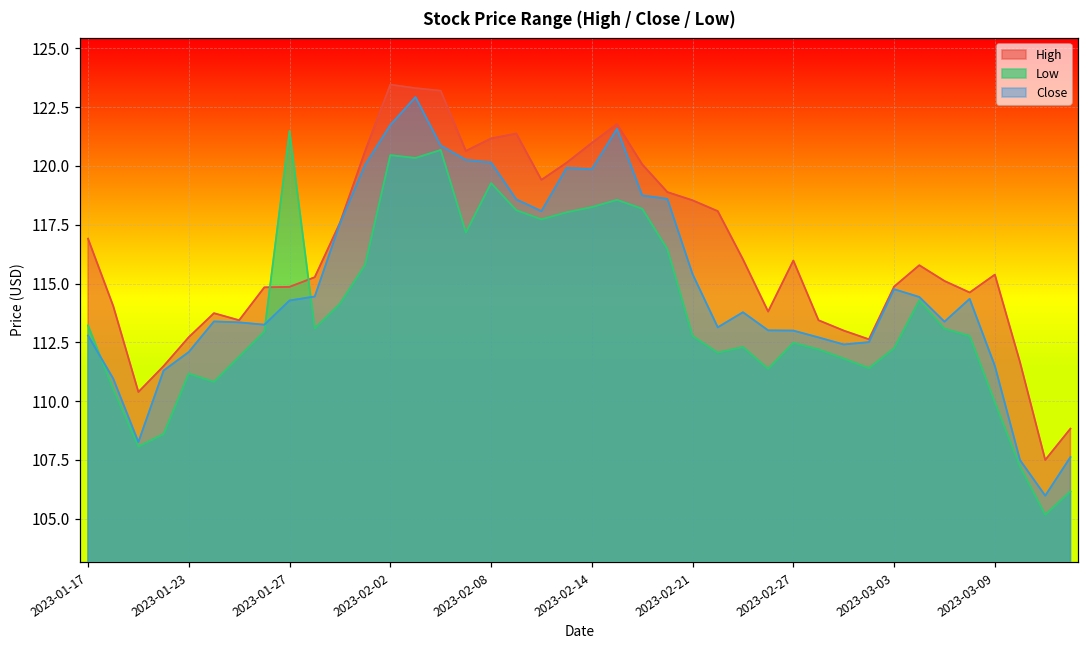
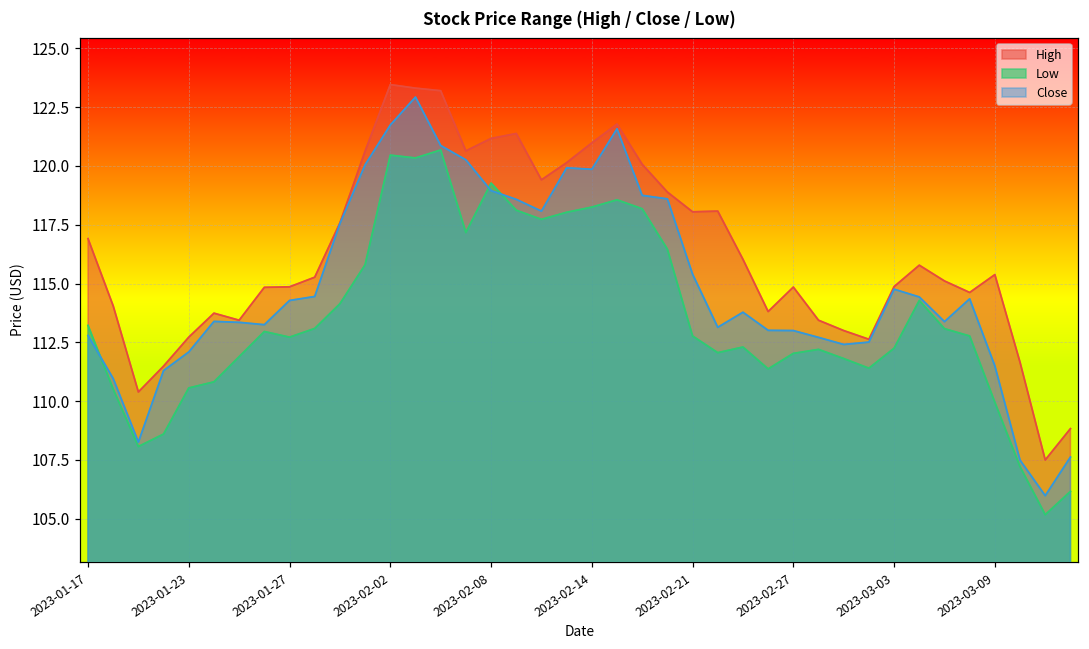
  {
    "High": {
      "2023-01-17": 116.9,
      "2023-01-23": 112.7,
      "2023-01-27": 114.9,
      "2023-02-02": 123.5,
      "2023-02-08": 121.2,
      "2023-02-14": 121.0,
-     "2023-02-21": 118.5,
-     "2023-02-27": 116.0,
+     "2023-02-21": 118.1,
+     "2023-02-27": 114.9,
      "2023-03-09": 115.4
    },
    "Low": {
      "2023-01-17": 113.2,
-     "2023-01-23": 111.2,
-     "2023-01-27": 121.5,
+     "2023-01-23": 110.6,
+     "2023-01-27": 112.7,
      "2023-02-02": 120.5,
      "2023-02-08": 119.3,
      "2023-02-14": 118.3,
      "2023-02-21": 112.8,
-     "2023-02-27": 112.5,
+     "2023-02-27": 112.0,
      "2023-03-03": 112.3,
      "2023-03-09": 110.0
    },
    "Close": {
      "2023-01-17": 112.8,
      "2023-01-23": 112.1,
      "2023-01-27": 114.3,
      "2023-02-02": 121.7,
-     "2023-02-08": 120.2,
+     "2023-02-08": 119.0,
      "2023-02-14": 119.9,
      "2023-02-21": 115.4,
      "2023-02-27": 113.0,
      "2023-03-09": 111.5
    }
  }
